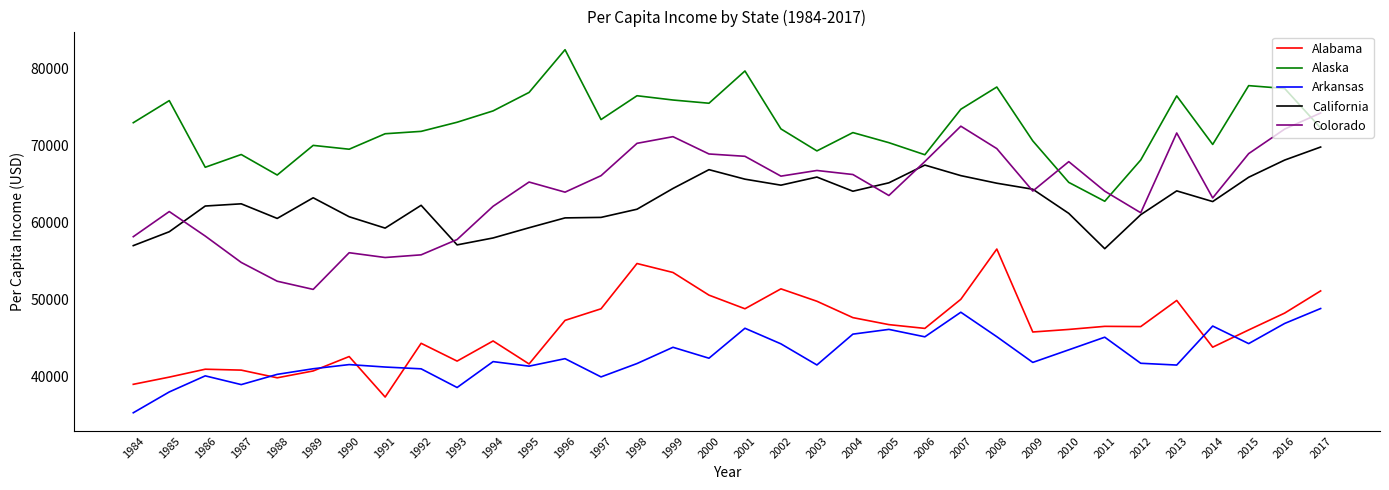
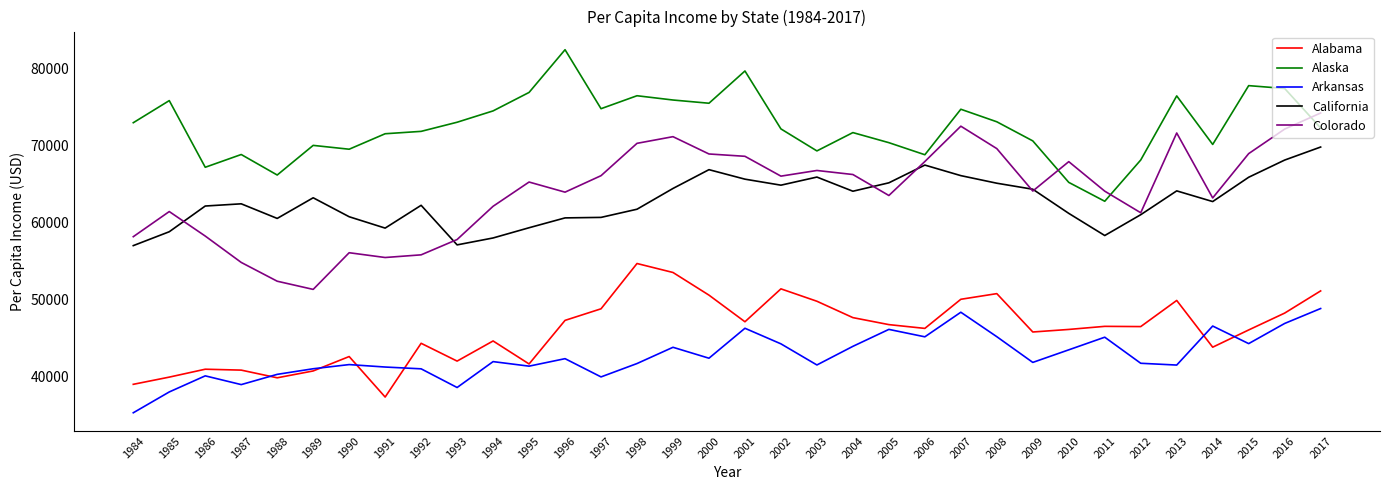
  {
    "Alabama": {
      "1984": 39000,
      "1985": 40000,
      "1986": 41000,
      "1987": 41000,
      "1988": 40000,
      "1990": 43000,
      "1991": 37000,
      "1992": 44000,
      "1993": 42000,
      "1994": 45000,
      "1996": 47000,
      "1997": 49000,
      "1998": 55000,
      "1999": 54000,
      "2000": 51000,
-     "2001": 49000,
+     "2001": 47000,
      "2002": 51000,
      "2003": 50000,
      "2004": 48000,
      "2005": 47000,
      "2006": 46000,
      "2007": 50000,
-     "2008": 57000,
+     "2008": 51000,
      "2009": 46000,
      "2010": 46000,
      "2011": 47000,
      "2012": 46000,
      "2013": 50000,
      "2014": 44000,
      "2015": 46000,
      "2016": 48000,
      "2017": 51000
    },
    "Alaska": {
      "1984": 73000,
      "1985": 76000,
      "1986": 67000,
      "1987": 69000,
      "1988": 66000,
      "1989": 70000,
      "1990": 69000,
      "1991": 71000,
      "1992": 72000,
      "1993": 73000,
      "1994": 74000,
      "1995": 77000,
      "1996": 82000,
-     "1997": 73000,
+     "1997": 75000,
      "1998": 76000,
      "1999": 76000,
      "2000": 75000,
      "2001": 80000,
      "2002": 72000,
      "2003": 69000,
      "2004": 72000,
      "2005": 70000,
      "2006": 69000,
      "2007": 75000,
-     "2008": 78000,
+     "2008": 73000,
      "2009": 71000,
      "2010": 65000,
      "2011": 63000,
      "2012": 68000,
      "2013": 76000,
      "2014": 70000,
      "2015": 78000
    },
    "Arkansas": {
      "1984": 35000,
      "1985": 38000,
      "1986": 40000,
      "1987": 39000,
      "1988": 40000,
      "1990": 42000,
      "1991": 41000,
      "1992": 41000,
      "1993": 39000,
      "1994": 42000,
      "1996": 42000,
      "1997": 40000,
      "1998": 42000,
      "1999": 44000,
      "2000": 42000,
      "2001": 46000,
      "2002": 44000,
      "2003": 42000,
-     "2004": 46000,
+     "2004": 44000,
      "2005": 46000,
      "2006": 45000,
      "2007": 48000,
      "2008": 45000,
      "2009": 42000,
      "2010": 43000,
      "2011": 45000,
      "2012": 42000,
      "2013": 42000,
      "2014": 47000,
      "2015": 44000,
      "2016": 47000,
      "2017": 49000
    },
    "California": {
      "1984": 57000,
      "1985": 59000,
      "1986": 62000,
      "1987": 62000,
      "1988": 61000,
      "1989": 63000,
      "1990": 61000,
      "1991": 59000,
      "1992": 62000,
      "1993": 57000,
      "1994": 58000,
      "1995": 59000,
      "1996": 61000,
      "1997": 61000,
      "1998": 62000,
      "1999": 64000,
      "2000": 67000,
      "2001": 66000,
      "2002": 65000,
      "2003": 66000,
      "2004": 64000,
      "2005": 65000,
      "2006": 67000,
      "2007": 66000,
      "2008": 65000,
      "2010": 61000,
-     "2011": 57000,
+     "2011": 58000,
      "2013": 64000,
      "2014": 63000,
      "2015": 66000,
      "2016": 68000,
      "2017": 70000
    },
    "Colorado": {
      "1984": 58000,
      "1985": 61000,
      "1986": 58000,
      "1987": 55000,
      "1988": 52000,
      "1989": 51000,
      "1990": 56000,
      "1991": 55000,
      "1992": 56000,
      "1993": 58000,
      "1994": 62000,
      "1995": 65000,
      "1996": 64000,
      "1997": 66000,
      "1998": 70000,
      "1999": 71000,
      "2000": 69000,
      "2001": 69000,
      "2002": 66000,
      "2003": 67000,
      "2004": 66000,
      "2005": 63000,
      "2006": 68000,
      "2007": 72000,
      "2008": 70000,
      "2010": 68000,
      "2011": 64000,
      "2013": 72000,
      "2014": 63000,
      "2015": 69000
    }
  }
